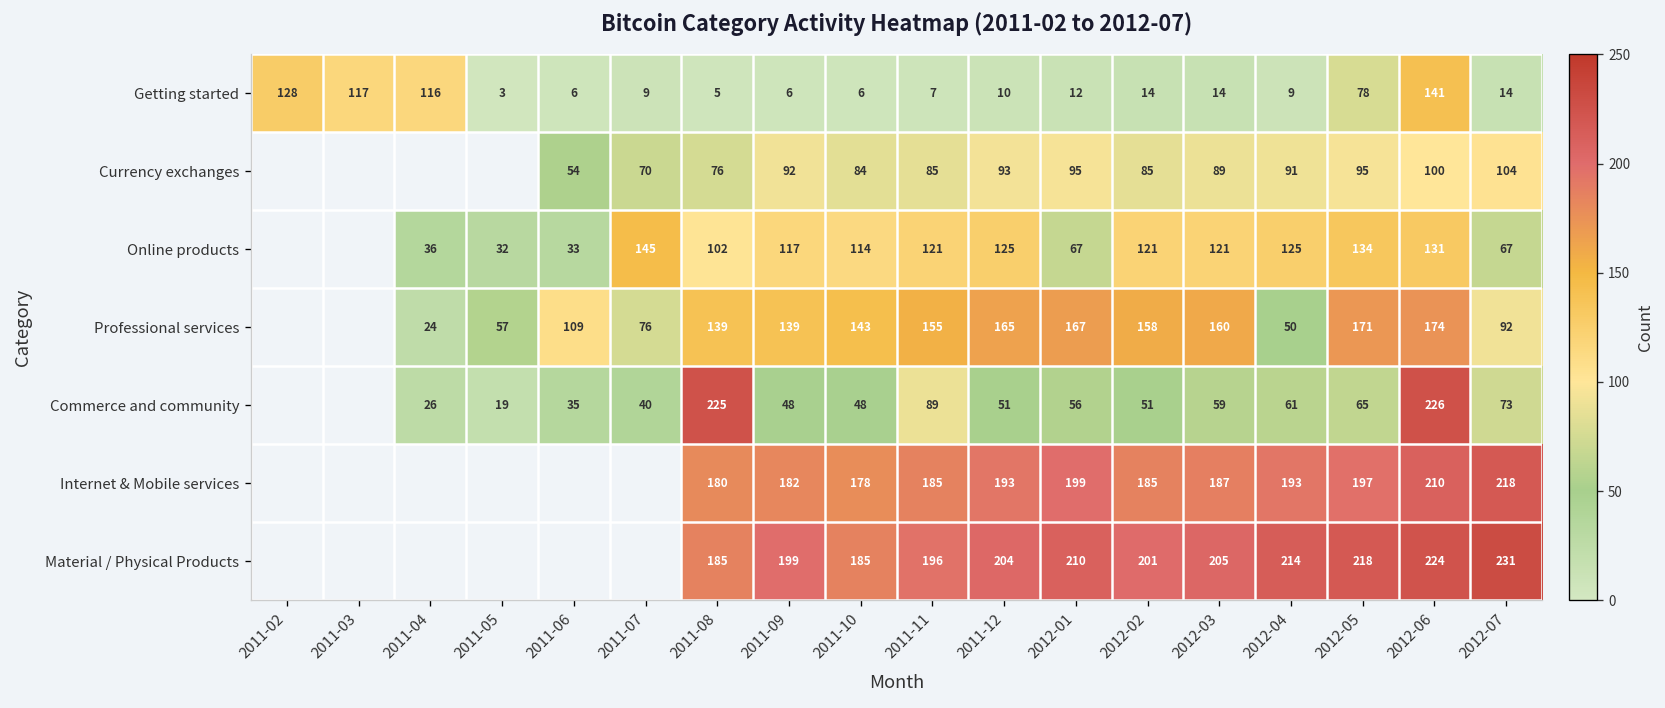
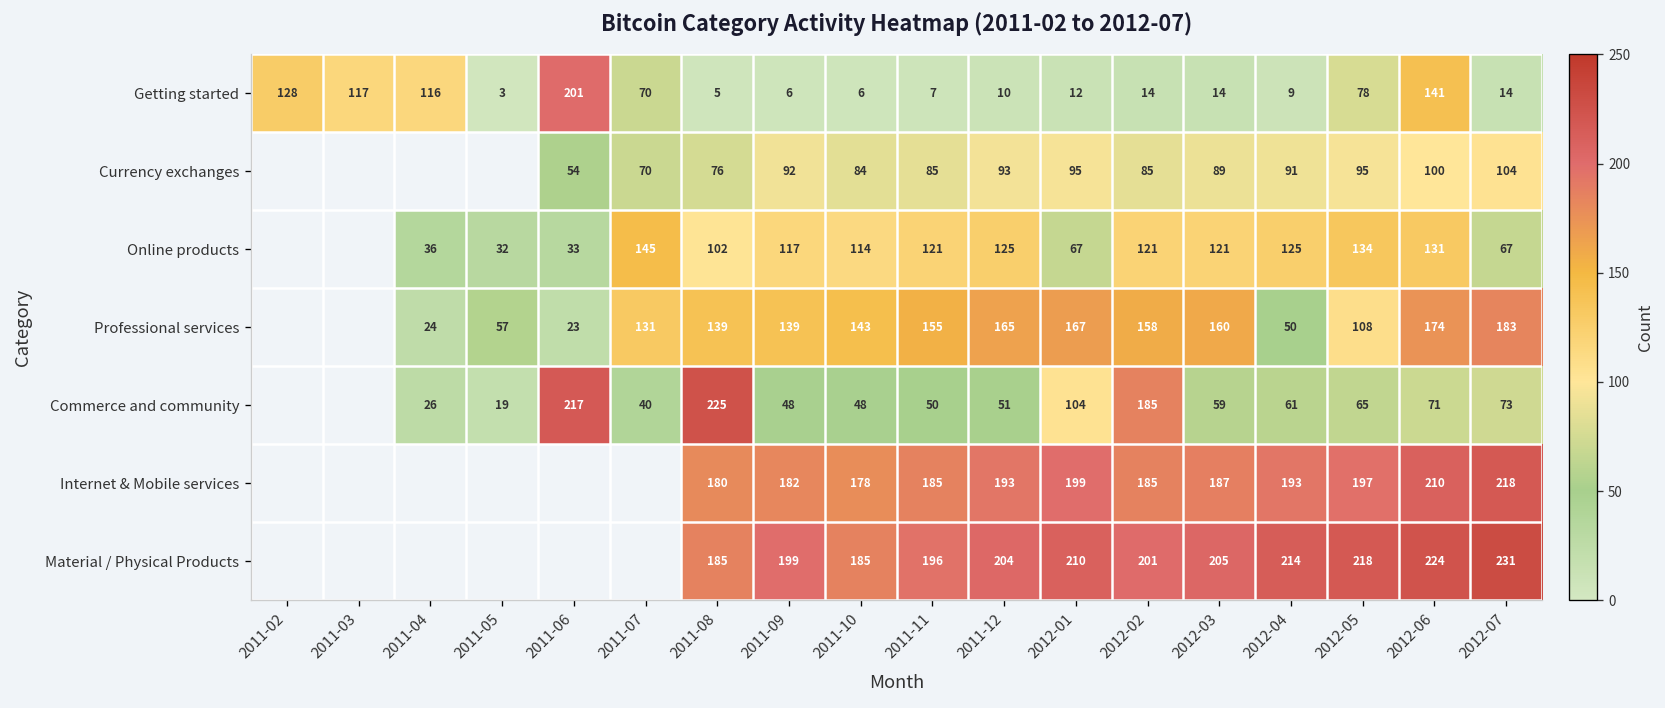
  {
    "Getting started": {
      "2011-02": 128,
      "2011-03": 117,
      "2011-04": 116,
      "2011-05": 3,
-     "2011-06": 6,
-     "2011-07": 9,
+     "2011-06": 201,
+     "2011-07": 70,
      "2011-08": 5,
      "2011-09": 6,
      "2011-10": 6,
      "2011-11": 7,
      "2011-12": 10,
      "2012-01": 12,
      "2012-02": 14,
      "2012-03": 14,
      "2012-04": 9,
      "2012-05": 78,
      "2012-06": 141,
      "2012-07": 14
    },
    "Currency exchanges": {
      "2011-06": 54,
      "2011-07": 70,
      "2011-08": 76,
      "2011-09": 92,
      "2011-10": 84,
      "2011-11": 85,
      "2011-12": 93,
      "2012-01": 95,
      "2012-02": 85,
      "2012-03": 89,
      "2012-04": 91,
      "2012-05": 95,
      "2012-06": 100,
      "2012-07": 104
    },
    "Online products": {
      "2011-04": 36,
      "2011-05": 32,
      "2011-06": 33,
      "2011-07": 145,
      "2011-08": 102,
      "2011-09": 117,
      "2011-10": 114,
      "2011-11": 121,
      "2011-12": 125,
      "2012-01": 67,
      "2012-02": 121,
      "2012-03": 121,
      "2012-04": 125,
      "2012-05": 134,
      "2012-06": 131,
      "2012-07": 67
    },
    "Professional services": {
      "2011-04": 24,
      "2011-05": 57,
-     "2011-06": 109,
-     "2011-07": 76,
+     "2011-06": 23,
+     "2011-07": 131,
      "2011-08": 139,
      "2011-09": 139,
      "2011-10": 143,
      "2011-11": 155,
      "2011-12": 165,
      "2012-01": 167,
      "2012-02": 158,
      "2012-03": 160,
      "2012-04": 50,
-     "2012-05": 171,
+     "2012-05": 108,
      "2012-06": 174,
-     "2012-07": 92
+     "2012-07": 183
    },
    "Commerce and community": {
      "2011-04": 26,
      "2011-05": 19,
-     "2011-06": 35,
+     "2011-06": 217,
      "2011-07": 40,
      "2011-08": 225,
      "2011-09": 48,
      "2011-10": 48,
-     "2011-11": 89,
+     "2011-11": 50,
      "2011-12": 51,
-     "2012-01": 56,
-     "2012-02": 51,
+     "2012-01": 104,
+     "2012-02": 185,
      "2012-03": 59,
      "2012-04": 61,
      "2012-05": 65,
-     "2012-06": 226,
+     "2012-06": 71,
      "2012-07": 73
    },
    "Internet & Mobile services": {
      "2011-08": 180,
      "2011-09": 182,
      "2011-10": 178,
      "2011-11": 185,
      "2011-12": 193,
      "2012-01": 199,
      "2012-02": 185,
      "2012-03": 187,
      "2012-04": 193,
      "2012-05": 197,
      "2012-06": 210,
      "2012-07": 218
    },
    "Material / Physical Products": {
      "2011-08": 185,
      "2011-09": 199,
      "2011-10": 185,
      "2011-11": 196,
      "2011-12": 204,
      "2012-01": 210,
      "2012-02": 201,
      "2012-03": 205,
      "2012-04": 214,
      "2012-05": 218,
      "2012-06": 224,
      "2012-07": 231
    }
  }
